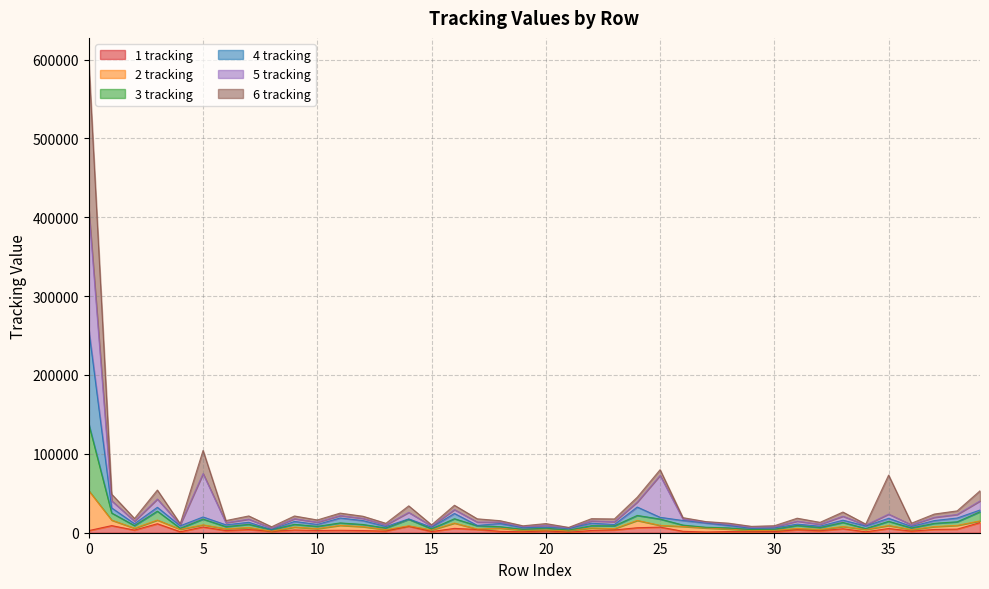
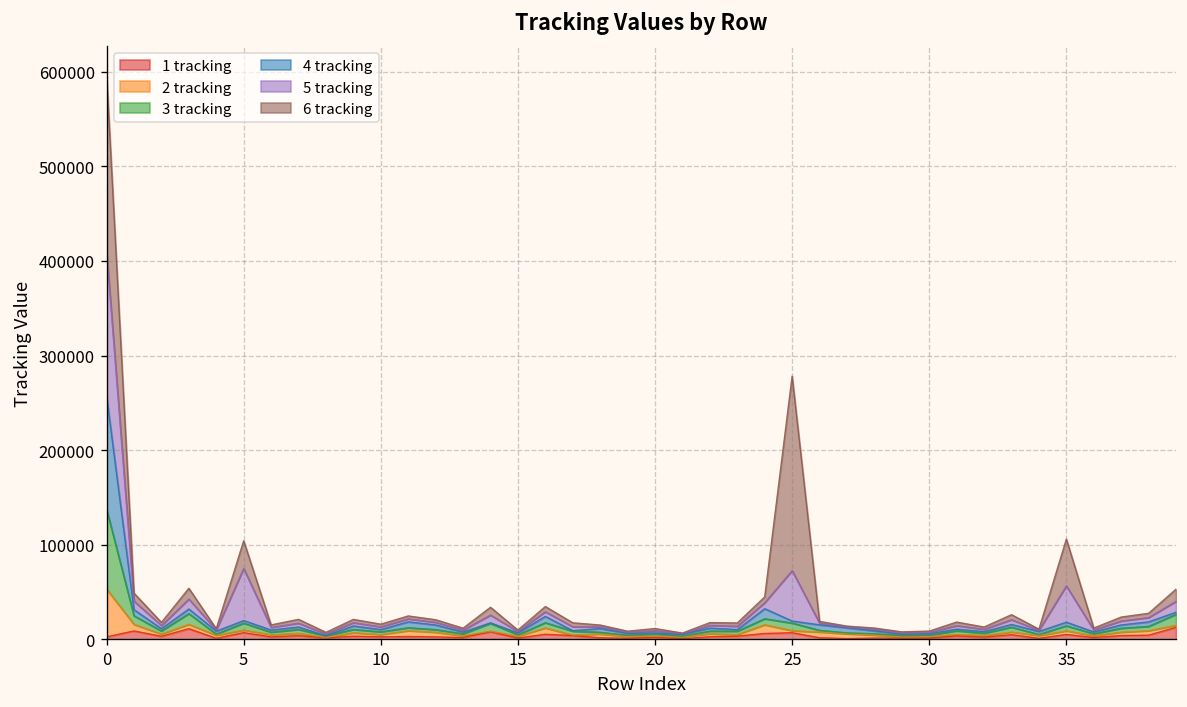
  {
    "1 tracking": {
      "0": 0,
      "35": 10000
    },
    "2 tracking": {
      "0": 50000,
      "35": 0
    },
    "3 tracking": {
      "0": 80000,
      "35": 10000
    },
    "4 tracking": {
      "0": 120000,
      "35": 0
    },
    "5 tracking": {
      "0": 150000,
      "5": 60000,
      "25": 50000,
-     "35": 10000
+     "35": 40000
    },
    "6 tracking": {
      "0": 190000,
      "5": 30000,
-     "25": 10000,
+     "25": 210000,
      "35": 50000
    }
  }
